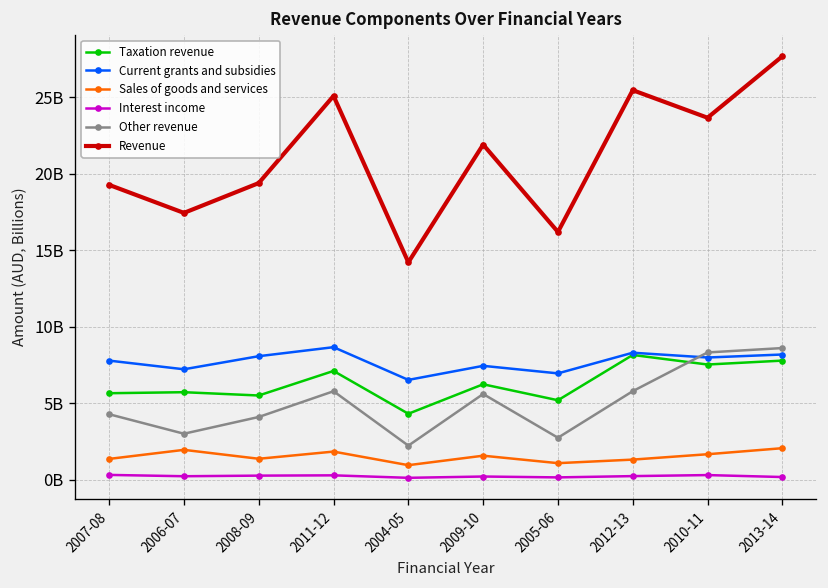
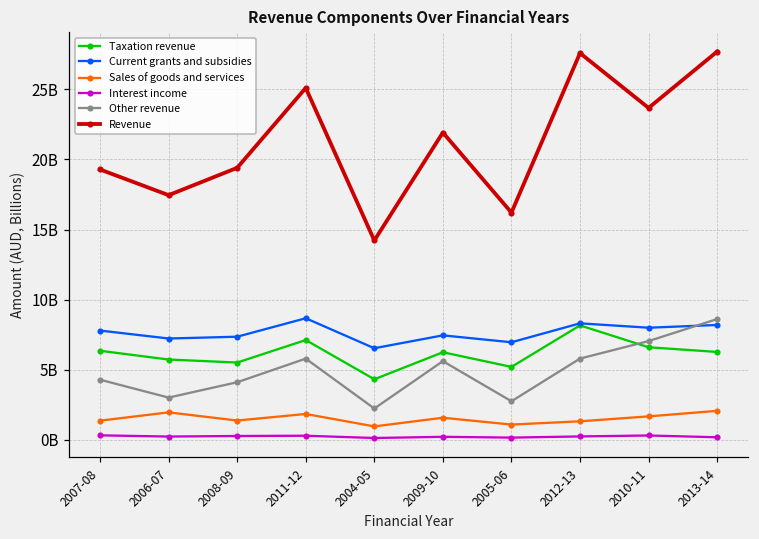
  {
    "Taxation revenue": {
-     "2007-08": 5700000000,
+     "2007-08": 6400000000,
      "2006-07": 5700000000,
      "2008-09": 5500000000,
      "2011-12": 7100000000,
      "2004-05": 4300000000,
      "2009-10": 6300000000,
      "2005-06": 5200000000,
-     "2010-11": 7500000000,
-     "2013-14": 7800000000
+     "2010-11": 6600000000,
+     "2013-14": 6300000000
    },
    "Current grants and subsidies": {
      "2007-08": 7800000000,
      "2006-07": 7200000000,
-     "2008-09": 8100000000,
+     "2008-09": 7400000000,
      "2011-12": 8700000000,
      "2004-05": 6500000000,
      "2009-10": 7500000000,
      "2005-06": 7000000000,
      "2010-11": 8000000000,
      "2013-14": 8200000000
    },
    "Sales of goods and services": {
      "2007-08": 1400000000,
      "2006-07": 2000000000,
      "2008-09": 1400000000,
      "2011-12": 1900000000,
      "2004-05": 1000000000,
      "2009-10": 1600000000,
      "2005-06": 1100000000,
      "2012-13": 1300000000,
      "2010-11": 1700000000,
      "2013-14": 2100000000
    },
    "Interest income": {
      "2007-08": 300000000,
      "2006-07": 200000000,
      "2008-09": 300000000,
      "2011-12": 300000000,
      "2004-05": 100000000,
      "2009-10": 200000000,
      "2005-06": 200000000,
      "2012-13": 300000000,
      "2010-11": 300000000,
      "2013-14": 200000000
    },
    "Other revenue": {
      "2007-08": 4300000000,
      "2006-07": 3000000000,
      "2008-09": 4100000000,
      "2011-12": 5800000000,
      "2004-05": 2200000000,
      "2009-10": 5600000000,
      "2005-06": 2800000000,
      "2012-13": 5800000000,
-     "2010-11": 8300000000,
+     "2010-11": 7100000000,
      "2013-14": 8600000000
    },
    "Revenue": {
      "2007-08": 19300000000,
      "2006-07": 17500000000,
      "2008-09": 19400000000,
      "2011-12": 25100000000,
      "2004-05": 14200000000,
      "2009-10": 21900000000,
      "2005-06": 16200000000,
-     "2012-13": 25500000000,
+     "2012-13": 27600000000,
      "2010-11": 23700000000,
      "2013-14": 27700000000
    }
  }
